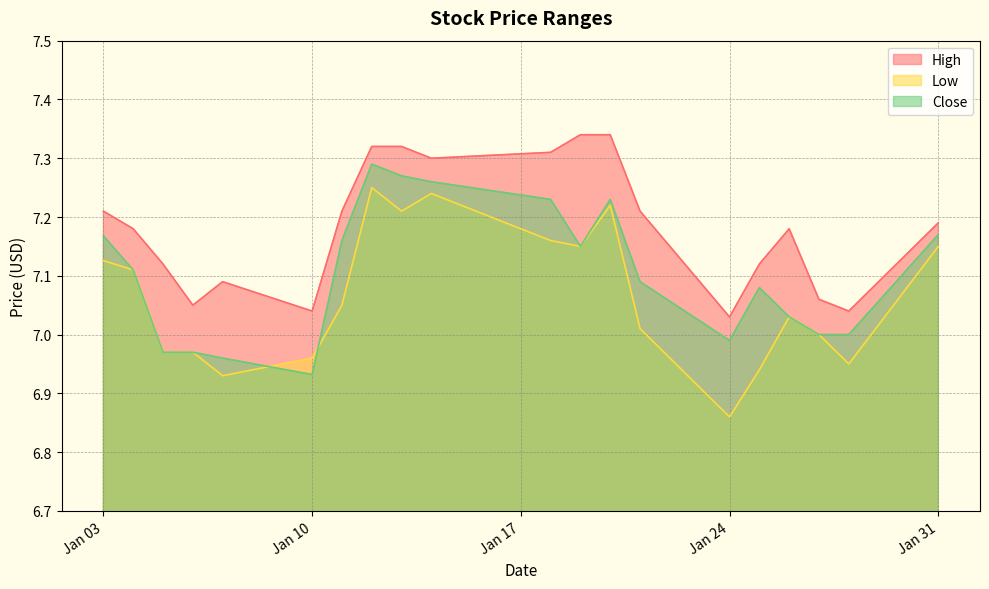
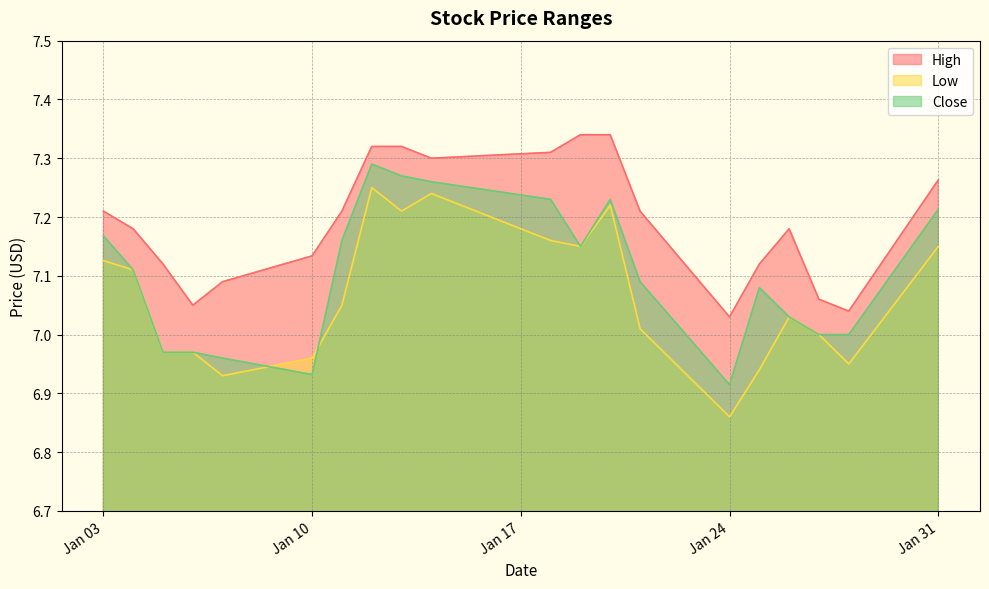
  {
    "High": {
      "Jan 03": 7.21,
-     "Jan 10": 7.04,
+     "Jan 10": 7.13,
      "Jan 24": 7.03,
-     "Jan 31": 7.19
+     "Jan 31": 7.26
    },
    "Low": {
      "Jan 03": 7.13,
      "Jan 10": 6.96,
      "Jan 24": 6.86,
      "Jan 31": 7.15
    },
    "Close": {
      "Jan 03": 7.17,
      "Jan 10": 6.93,
-     "Jan 24": 6.99,
-     "Jan 31": 7.17
+     "Jan 24": 6.91,
+     "Jan 31": 7.21
    }
  }
